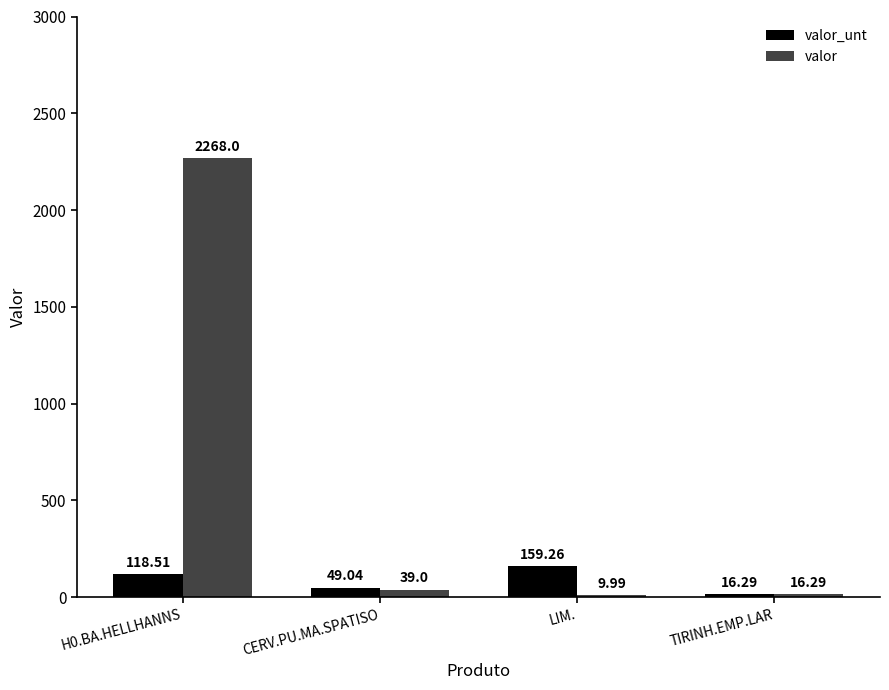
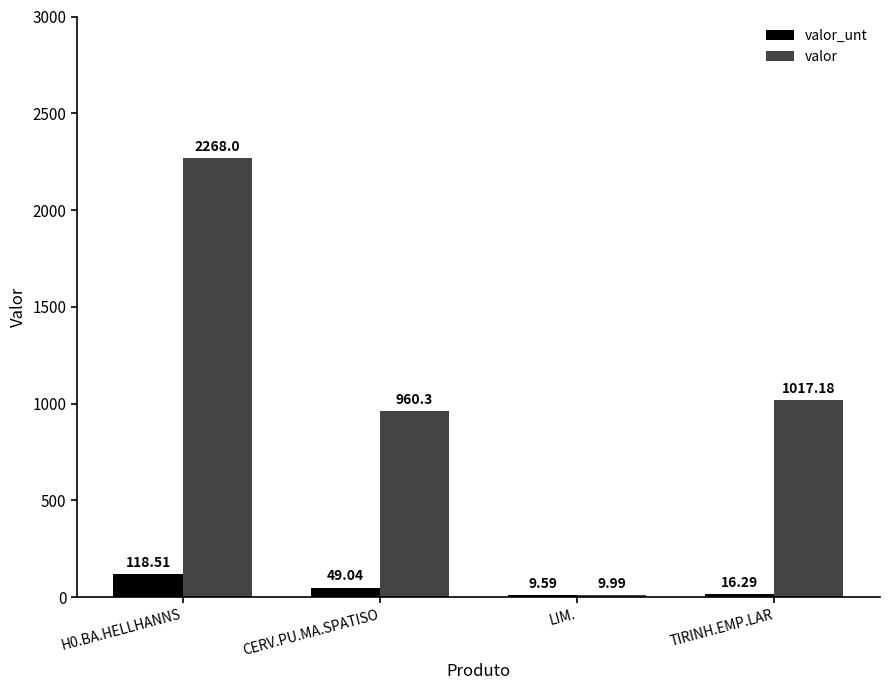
  {
    "valor_unt": {
      "H0.BA.HELLHANNS": 118.51,
      "CERV.PU.MA.SPATISO": 49.04,
-     "LIM.": 159.26,
+     "LIM.": 9.59,
      "TIRINH.EMP.LAR": 16.29
    },
    "valor": {
      "H0.BA.HELLHANNS": 2268.0,
-     "CERV.PU.MA.SPATISO": 39.0,
+     "CERV.PU.MA.SPATISO": 960.3,
      "LIM.": 9.99,
-     "TIRINH.EMP.LAR": 16.29
+     "TIRINH.EMP.LAR": 1017.18
    }
  }
